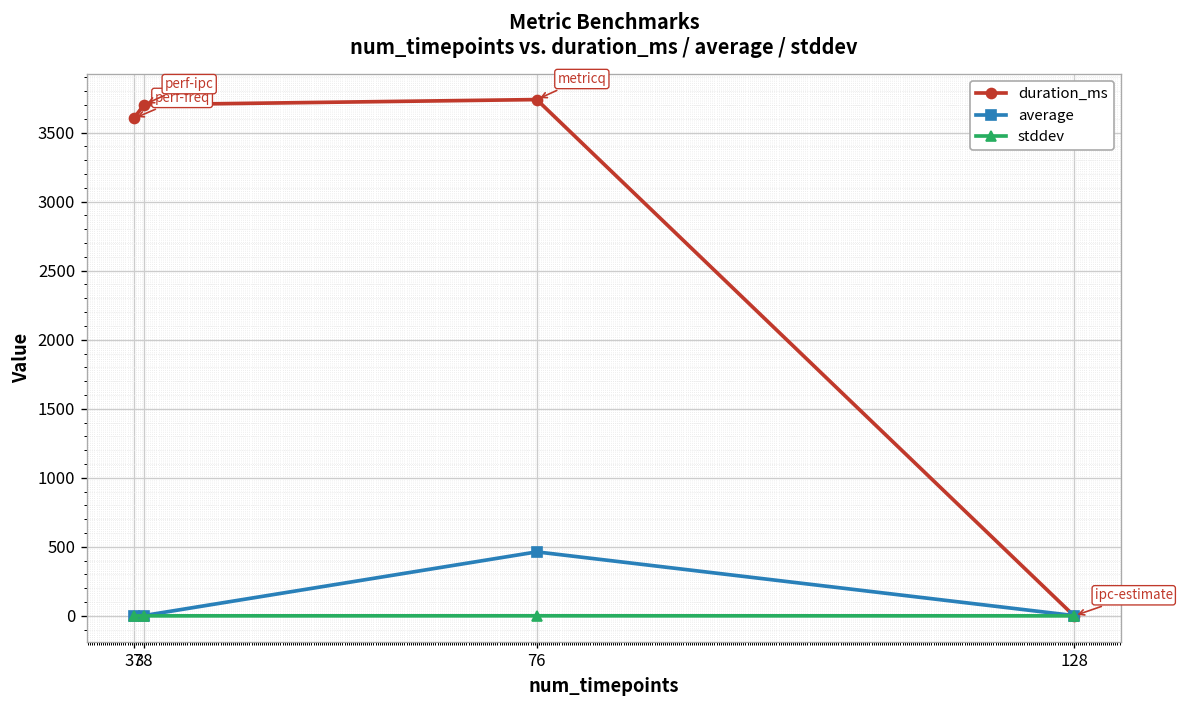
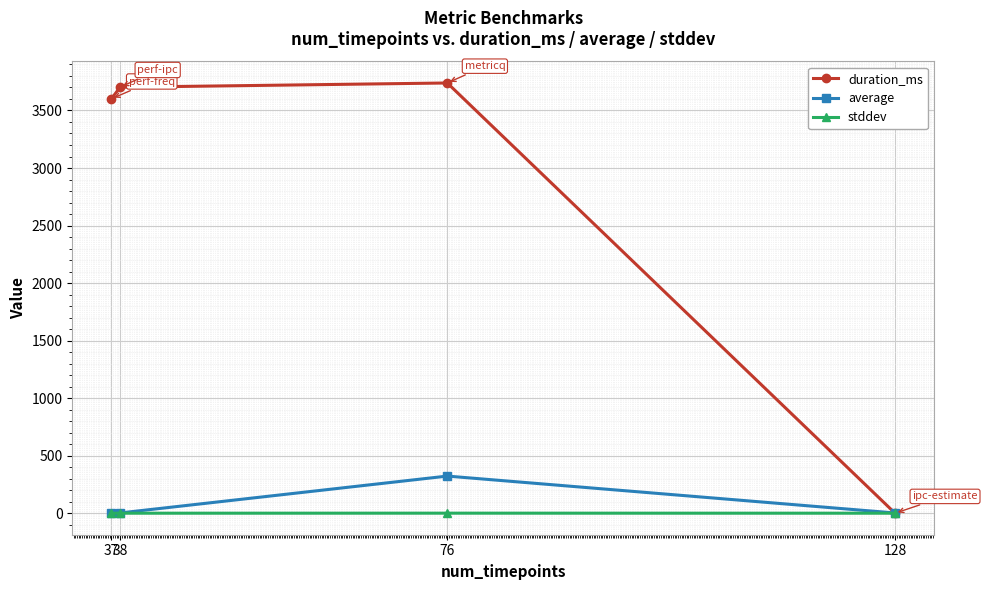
  {
    "duration_ms": {
      "76": 3740
    },
    "average": {
-     "76": 460
+     "76": 320
    },
    "stddev": {
      "76": 0
    }
  }
